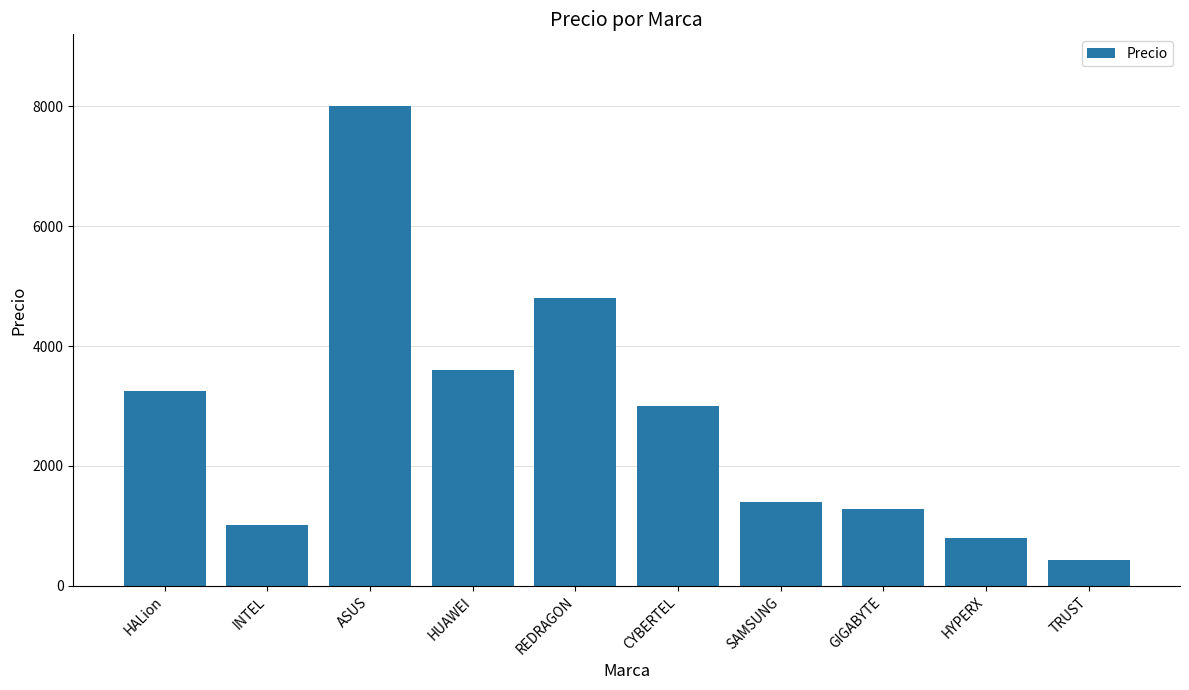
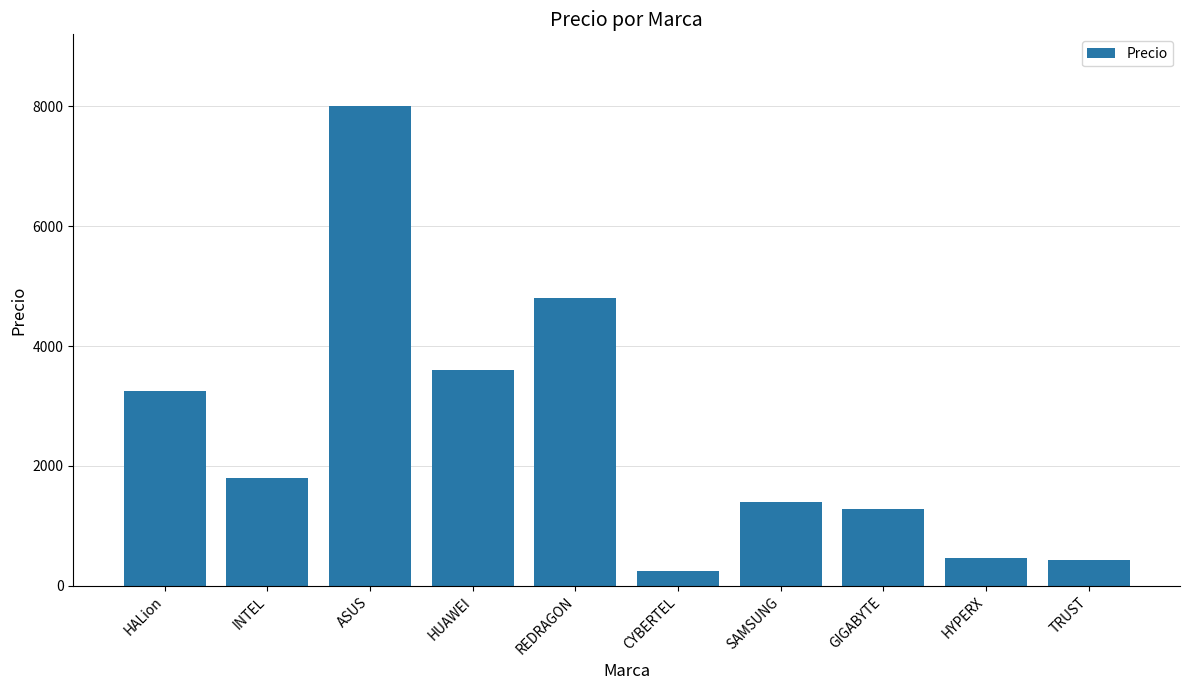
  {
    "HALion": 3200,
-   "INTEL": 1000,
+   "INTEL": 1800,
    "ASUS": 8000,
    "HUAWEI": 3600,
    "REDRAGON": 4800,
-   "CYBERTEL": 3000,
+   "CYBERTEL": 300,
    "SAMSUNG": 1400,
    "GIGABYTE": 1300,
-   "HYPERX": 800,
+   "HYPERX": 500,
    "TRUST": 400
  }
